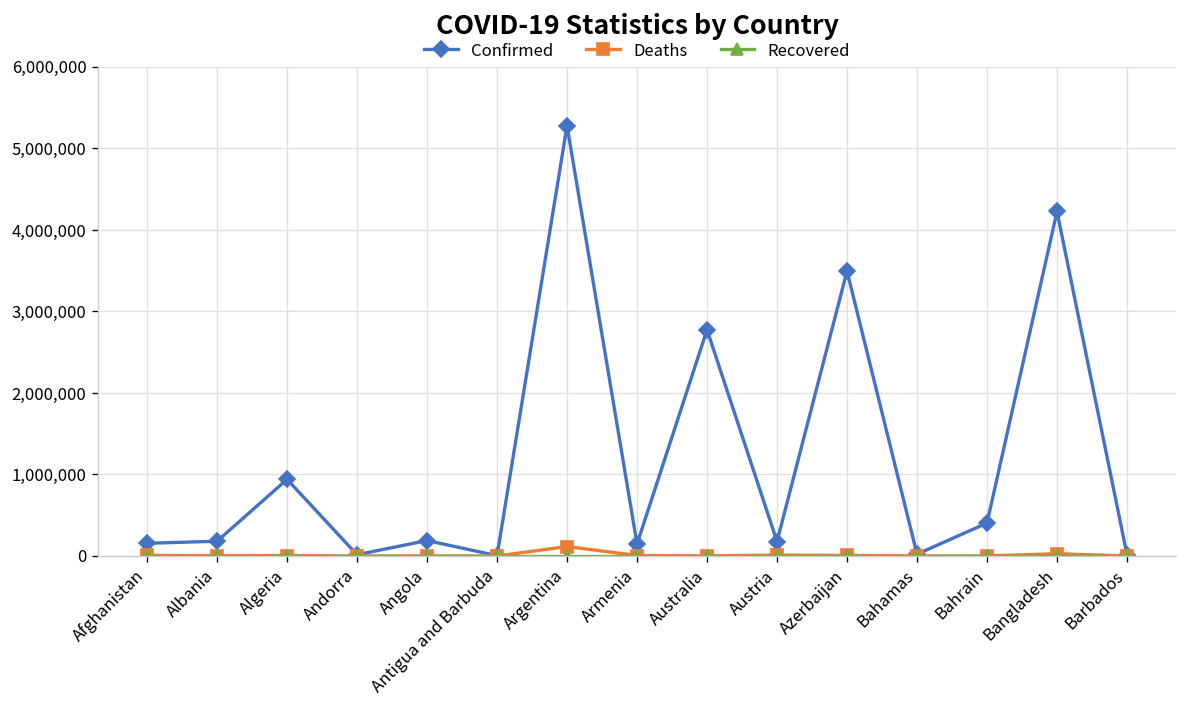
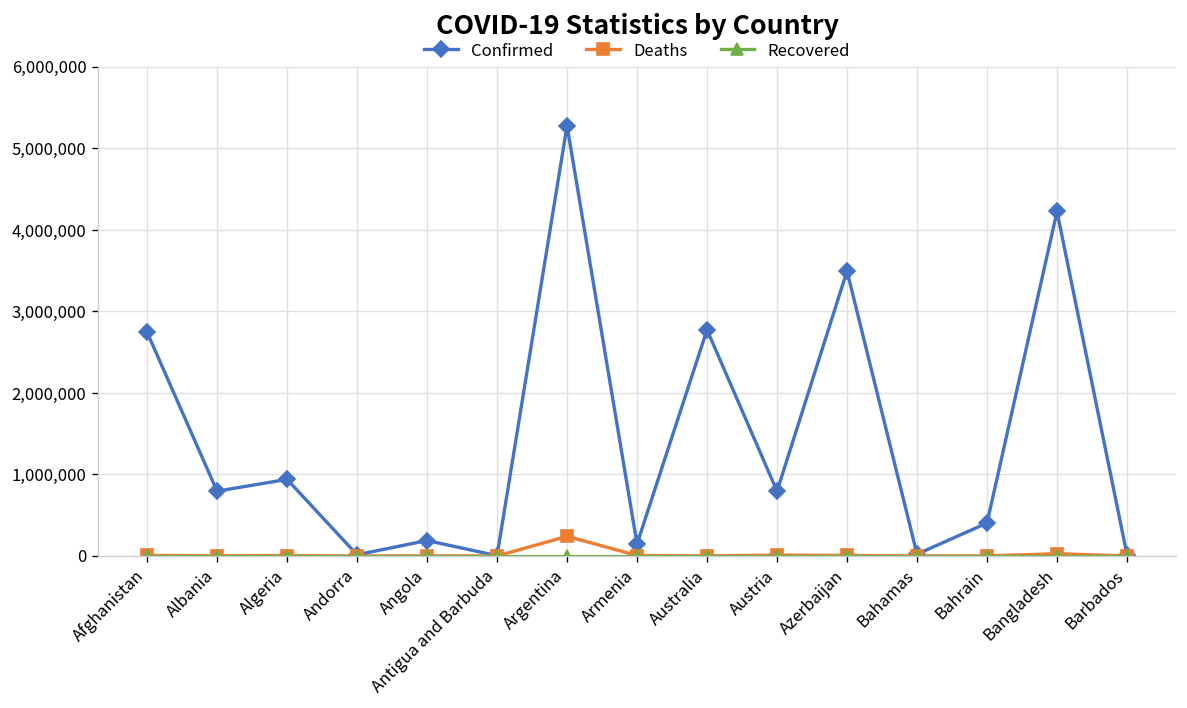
  {
    "Confirmed": {
-     "Afghanistan": "200,000",
-     "Albania": "200,000",
+     "Afghanistan": "2,700,000",
+     "Albania": "800,000",
      "Algeria": "900,000",
      "Angola": "200,000",
      "Argentina": "5,300,000",
      "Armenia": "100,000",
      "Australia": "2,800,000",
-     "Austria": "200,000",
+     "Austria": "800,000",
      "Azerbaijan": "3,500,000",
      "Bahrain": "400,000",
      "Bangladesh": "4,200,000"
    },
    "Deaths": {
-     "Argentina": "100,000"
+     "Argentina": "200,000"
    },
    "Recovered": {
      "Argentina": "0"
    }
  }
